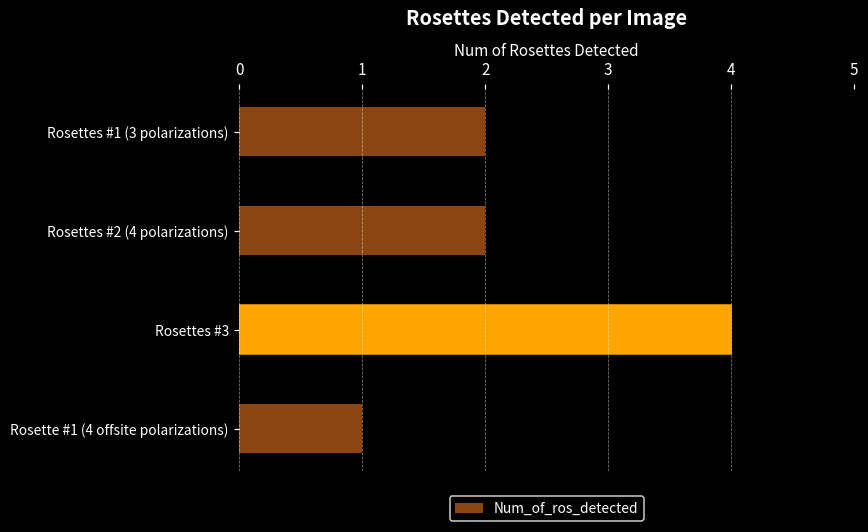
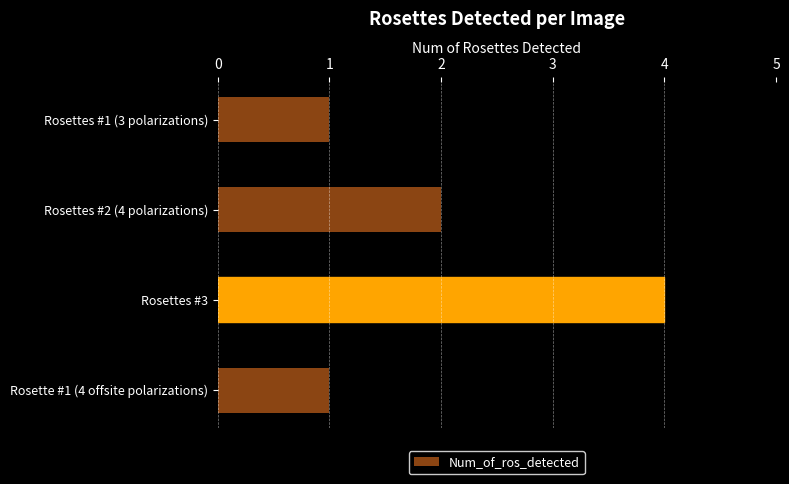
  {
-   "Rosettes #1 (3 polarizations)": 2,
+   "Rosettes #1 (3 polarizations)": 1,
    "Rosettes #2 (4 polarizations)": 2,
    "Rosettes #3": 4,
    "Rosette #1 (4 offsite polarizations)": 1
  }
